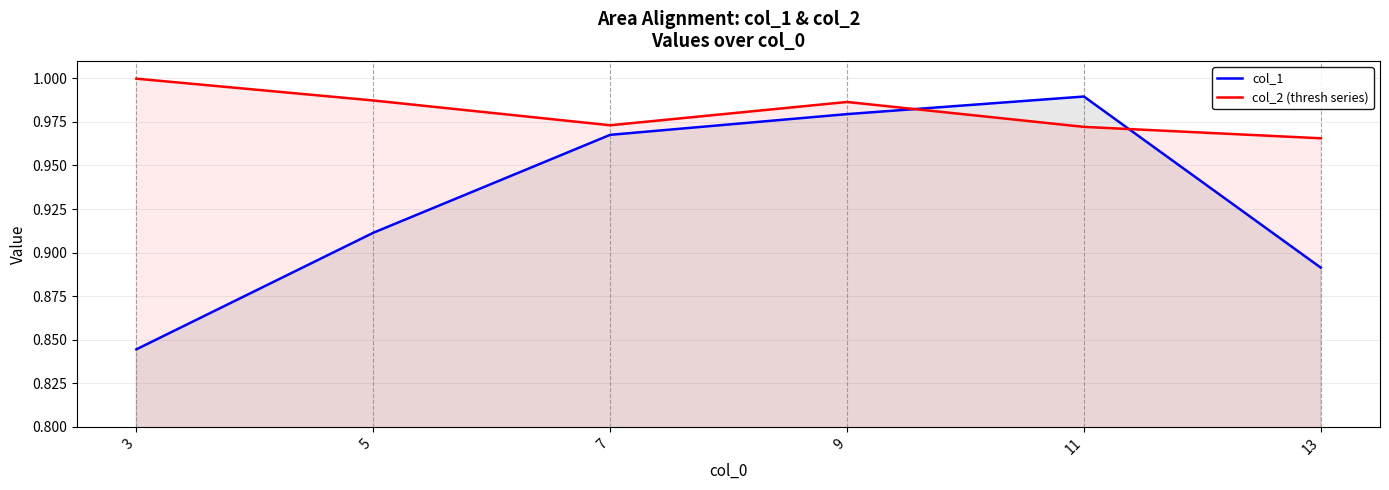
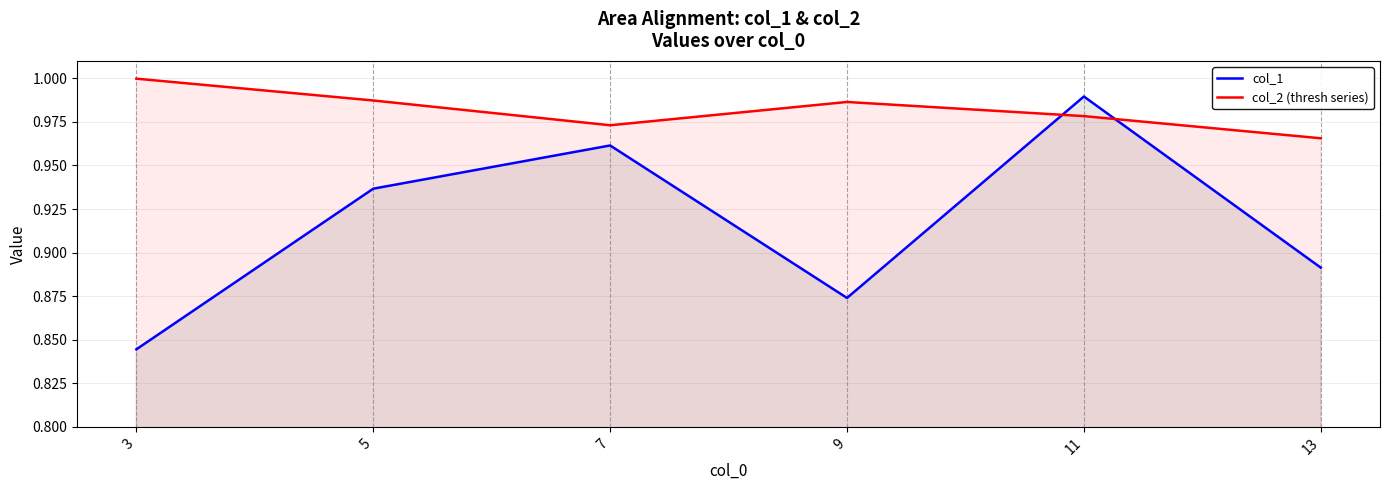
  {
    "col_1": {
      "3": 0.844,
-     "5": 0.911,
-     "7": 0.968,
-     "9": 0.979,
+     "5": 0.937,
+     "7": 0.961,
+     "9": 0.874,
      "11": 0.990,
      "13": 0.891
    },
    "col_2 (thresh series)": {
      "3": 1.000,
      "5": 0.987,
      "7": 0.973,
      "9": 0.986,
-     "11": 0.972,
+     "11": 0.978,
      "13": 0.966
    }
  }
